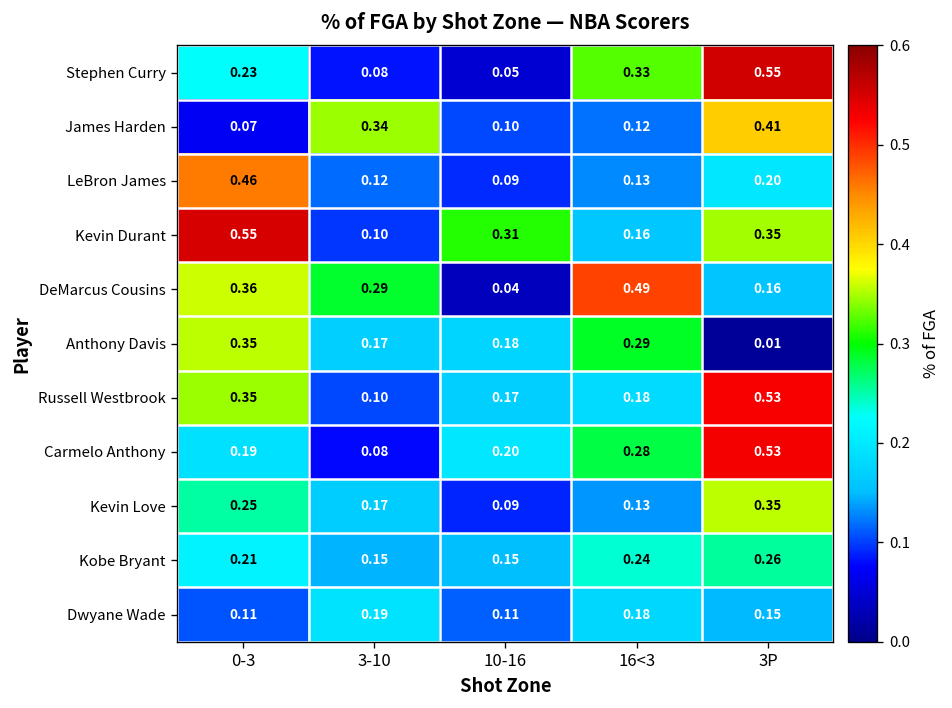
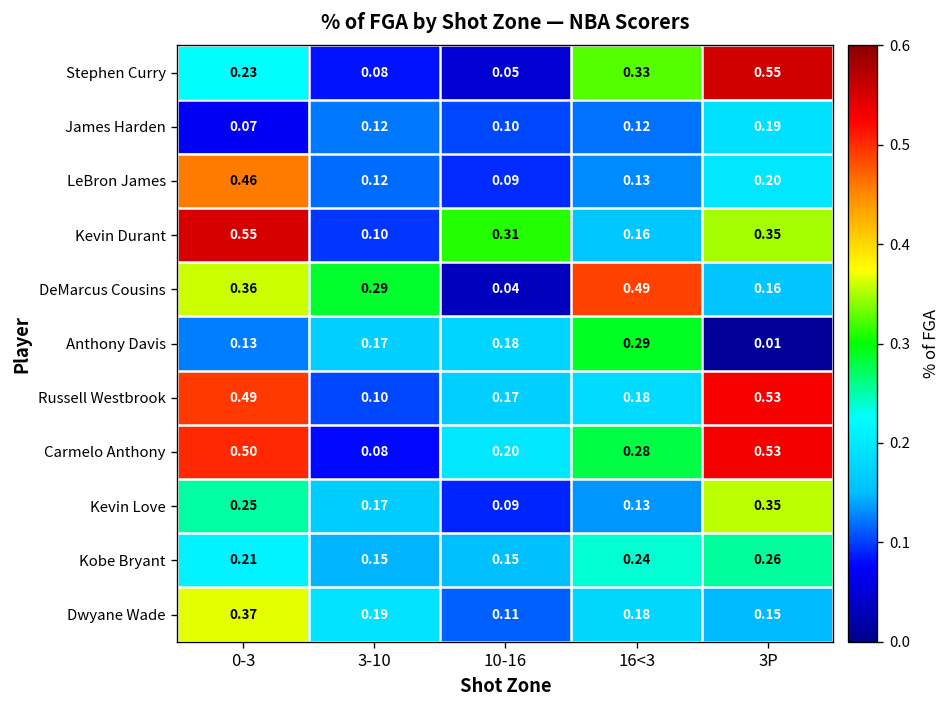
  {
    "James Harden": {
-     "3-10": 0.34,
-     "3P": 0.41
+     "3-10": 0.12,
+     "3P": 0.19
    },
    "Anthony Davis": {
-     "0-3": 0.35
+     "0-3": 0.13
    },
    "Russell Westbrook": {
-     "0-3": 0.35
+     "0-3": 0.49
    },
    "Carmelo Anthony": {
-     "0-3": 0.19
+     "0-3": 0.50
    },
    "Dwyane Wade": {
-     "0-3": 0.11
+     "0-3": 0.37
    }
  }
